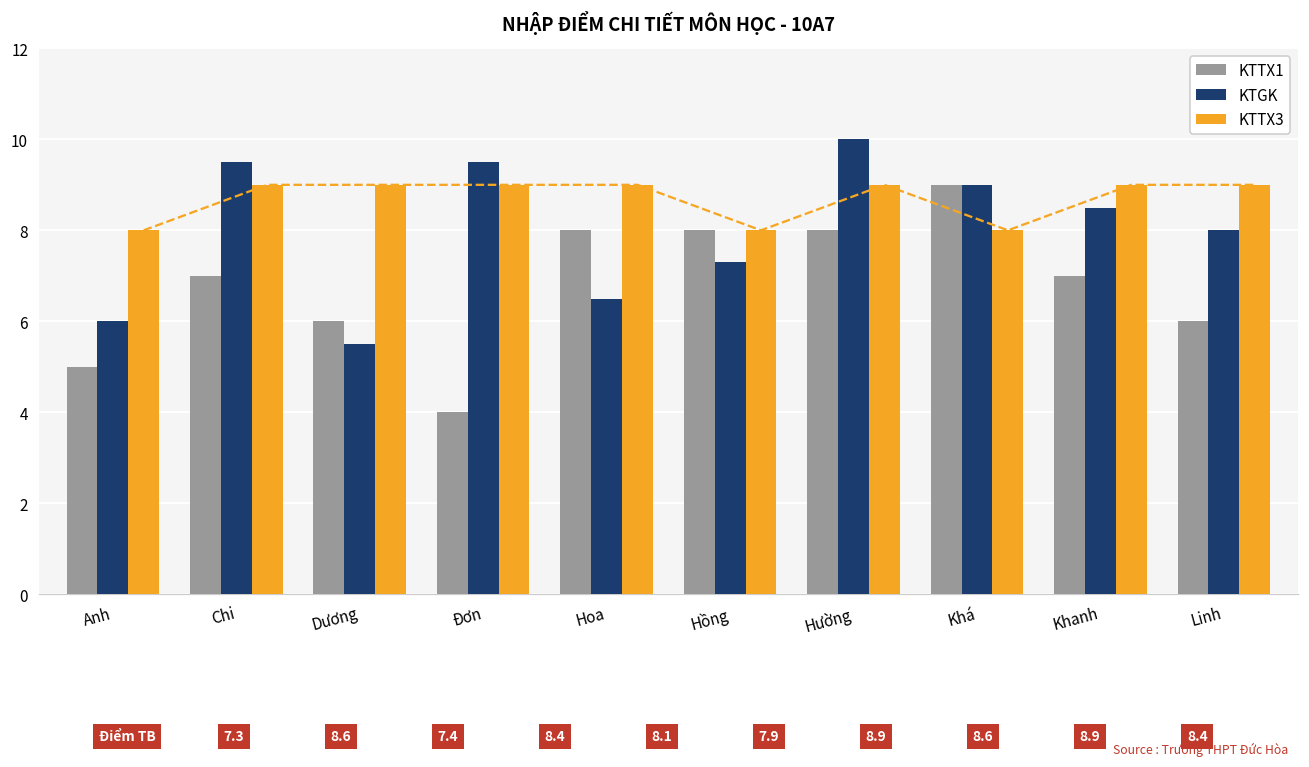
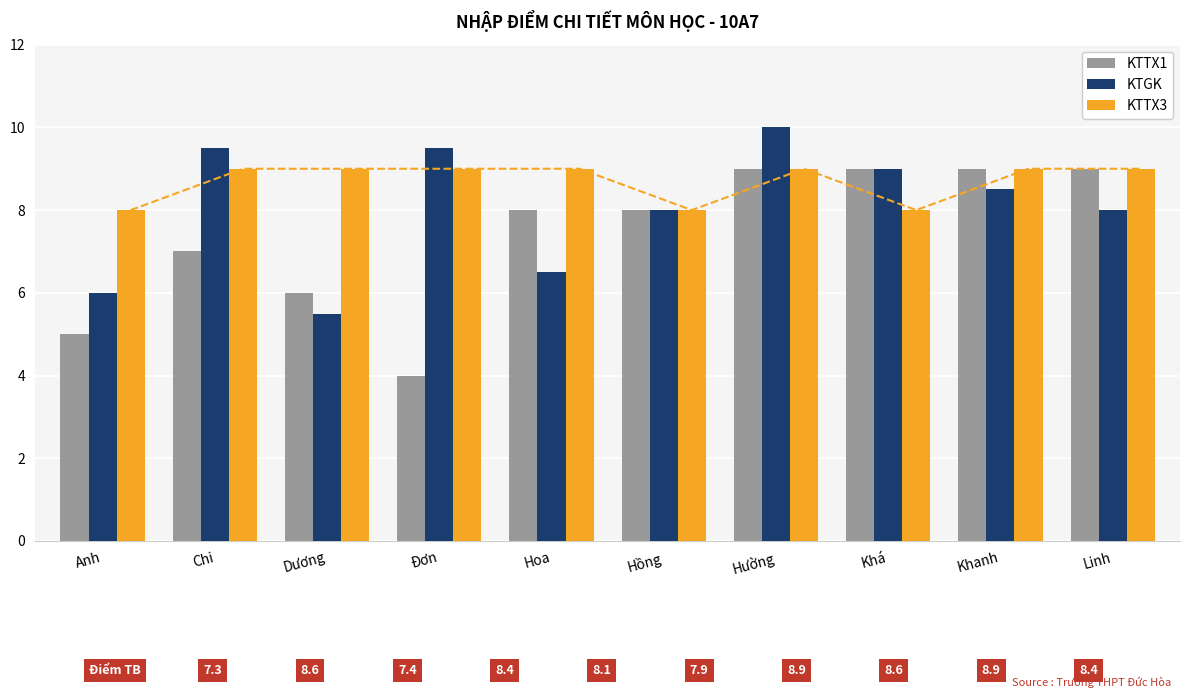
  {
    "KTTX1": {
      "Anh": 5,
      "Chi": 7,
      "Dương": 6,
      "Đơn": 4,
      "Hoa": 8,
      "Hồng": 8,
-     "Hường": 8,
+     "Hường": 9,
      "Khá": 9,
-     "Khanh": 7,
-     "Linh": 6
+     "Khanh": 9,
+     "Linh": 9
    },
    "KTGK": {
      "Anh": 6.0,
      "Chi": 9.5,
      "Dương": 5.5,
      "Đơn": 9.5,
      "Hoa": 6.5,
-     "Hồng": 7.3,
+     "Hồng": 8.0,
      "Hường": 10.0,
      "Khá": 9.0,
      "Khanh": 8.5,
      "Linh": 8.0
    },
    "KTTX3": {
      "Anh": 8.0,
      "Chi": 9.0,
      "Dương": 9.0,
      "Đơn": 9.0,
      "Hoa": 9.0,
      "Hồng": 8.0,
      "Hường": 9.0,
      "Khá": 8.0,
      "Khanh": 9.0,
      "Linh": 9.0
    }
  }
